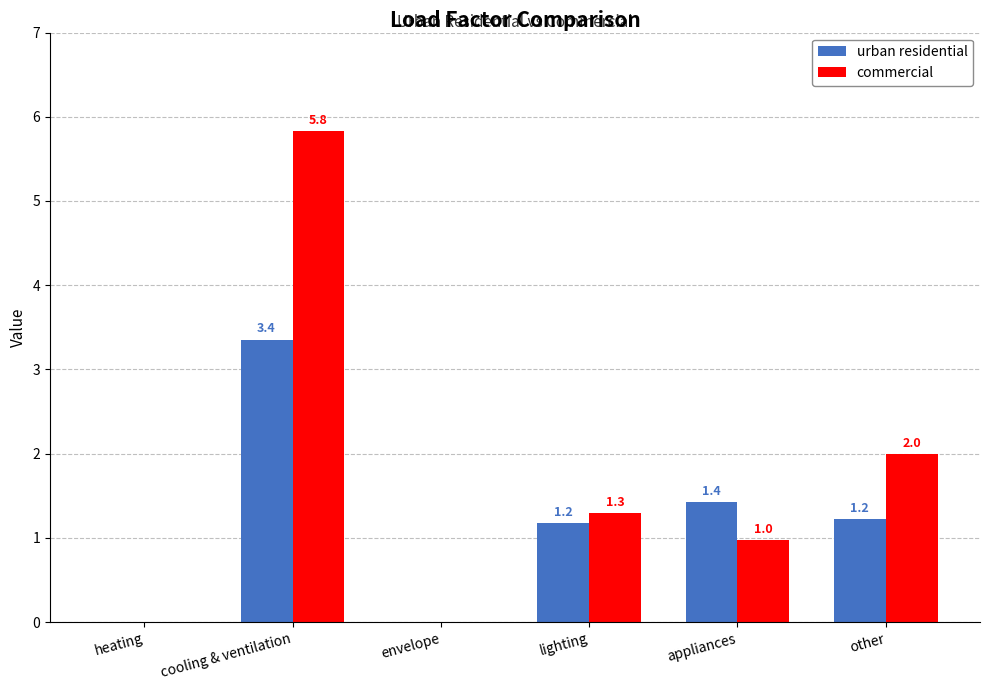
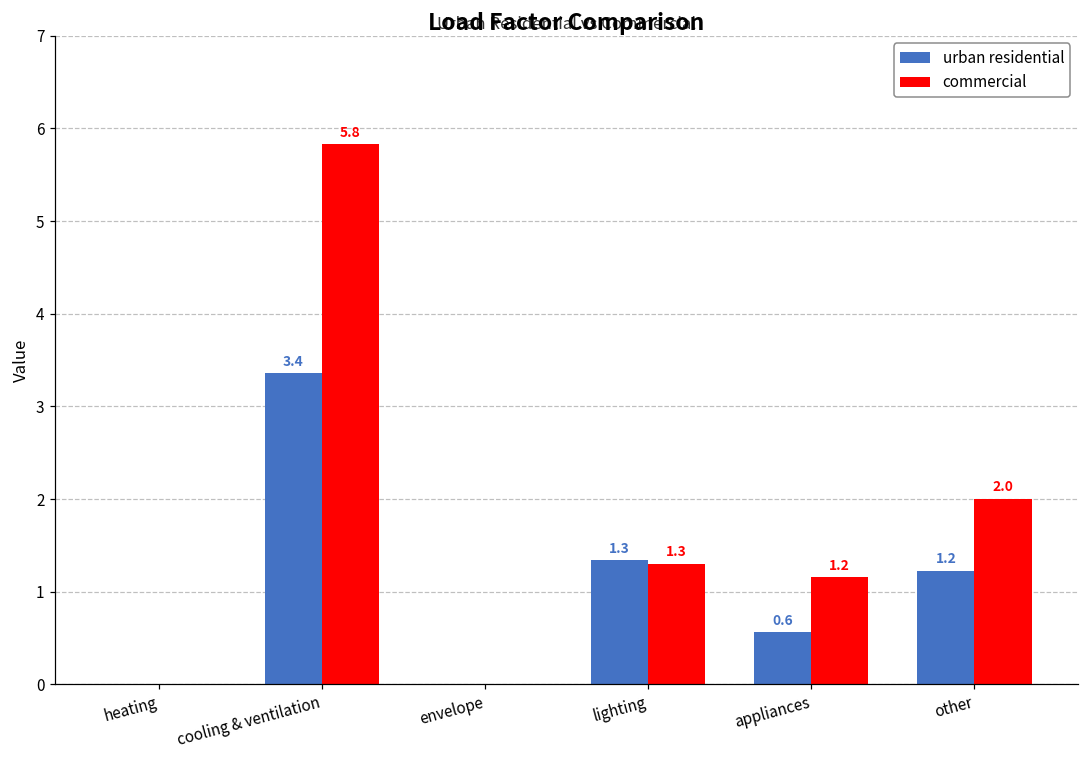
  {
    "urban residential": {
      "cooling & ventilation": 3.4,
-     "lighting": 1.2,
-     "appliances": 1.4,
+     "lighting": 1.3,
+     "appliances": 0.6,
      "other": 1.2
    },
    "commercial": {
      "cooling & ventilation": 5.8,
      "lighting": 1.3,
-     "appliances": 1.0,
+     "appliances": 1.2,
      "other": 2.0
    }
  }
